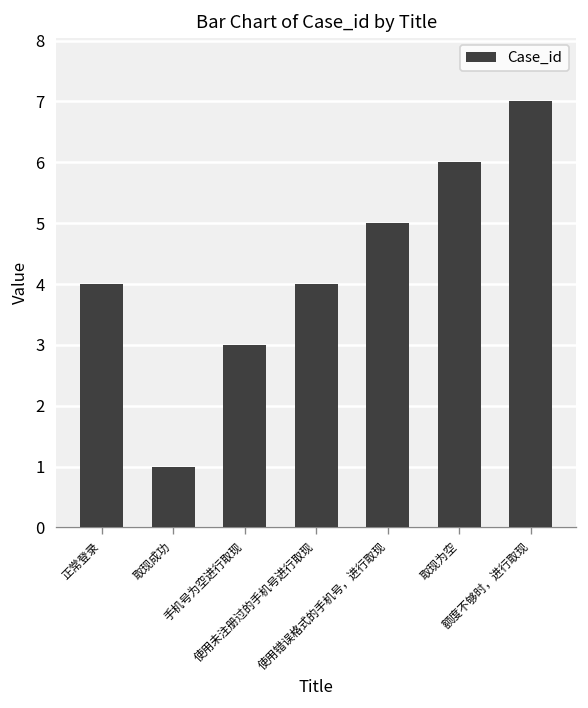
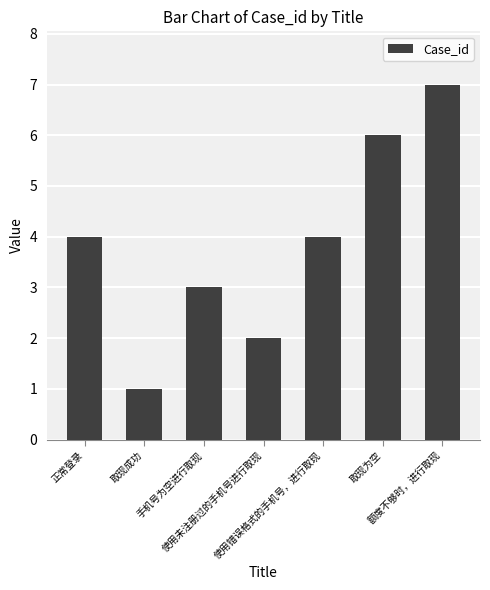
  {
    "正常登录": 4,
    "取现成功": 1,
    "手机号为空进行取现": 3,
-   "使用未注册过的手机号进行取现": 4,
-   "使用错误格式的手机号，进行取现": 5,
+   "使用未注册过的手机号进行取现": 2,
+   "使用错误格式的手机号，进行取现": 4,
    "取现为空": 6,
    "额度不够时，进行取现": 7
  }
